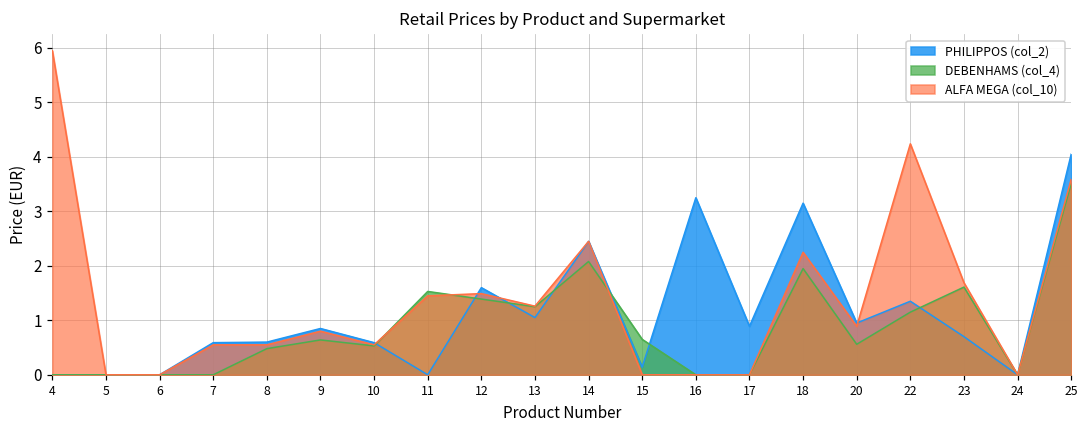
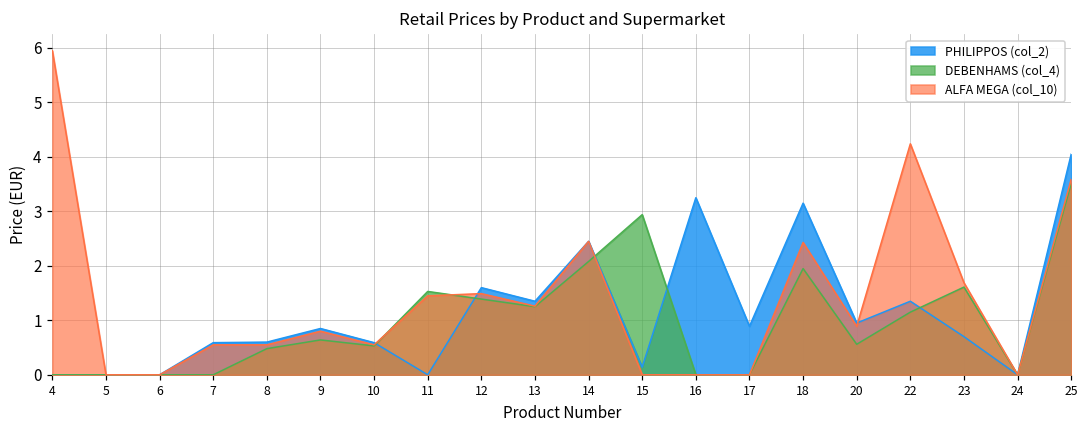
  {
    "PHILIPPOS (col_2)": {
      "11": 0.0,
      "12": 1.6,
-     "13": 1.1,
+     "13": 1.4,
      "15": 0.1,
      "16": 3.3,
      "17": 0.9,
      "18": 3.2,
      "20": 1.0,
      "22": 1.4,
      "23": 0.7,
      "25": 4.1
    },
    "DEBENHAMS (col_4)": {
      "7": 0.0,
      "8": 0.5,
      "9": 0.6,
      "11": 1.5,
      "12": 1.4,
      "14": 2.1,
-     "15": 0.7,
+     "15": 2.9,
      "18": 2.0,
      "20": 0.6,
      "22": 1.2,
      "23": 1.6,
      "25": 3.5
    },
    "ALFA MEGA (col_10)": {
      "4": 6.0,
      "11": 1.5,
      "12": 1.5,
      "15": 0.0,
-     "18": 2.3,
+     "18": 2.4,
      "20": 0.9,
      "22": 4.2,
      "23": 1.7,
      "25": 3.6
    }
  }
